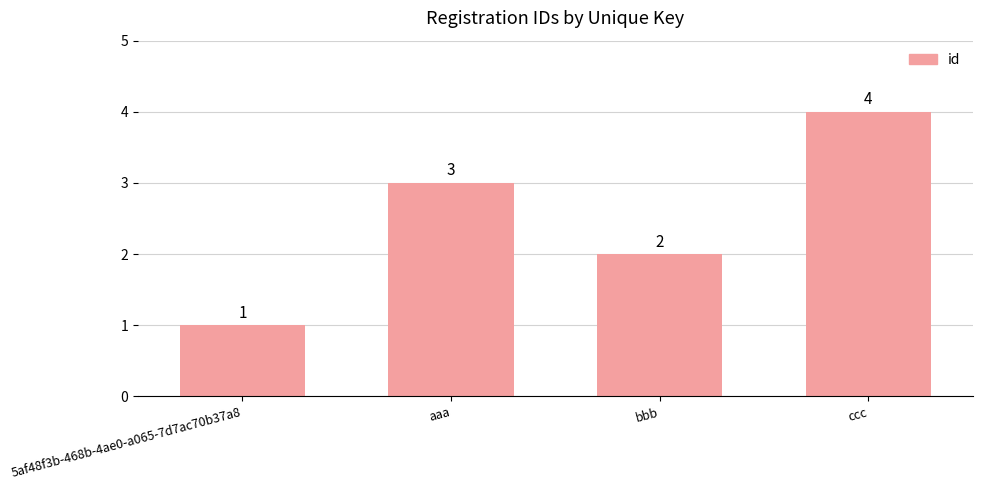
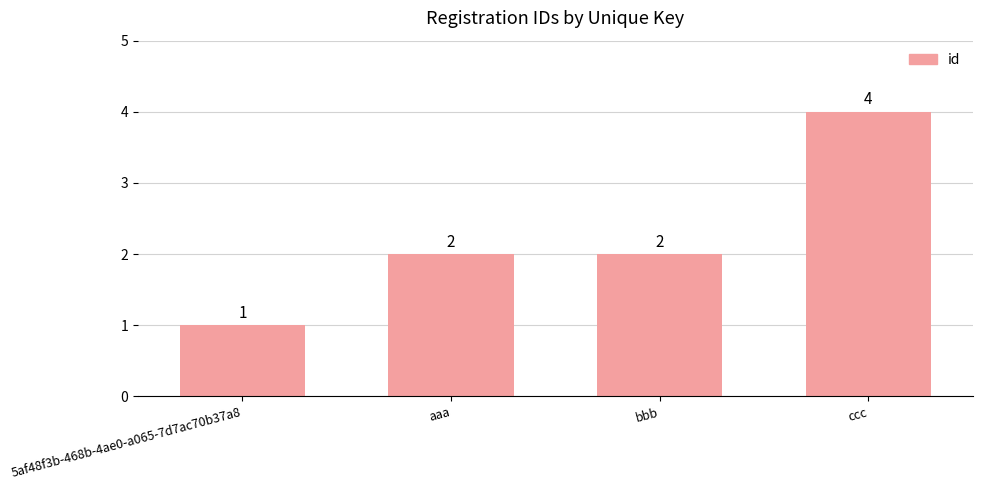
  {
    "5af48f3b-468b-4ae0-a065-7d7ac70b37a8": 1,
-   "aaa": 3,
+   "aaa": 2,
    "bbb": 2,
    "ccc": 4
  }
